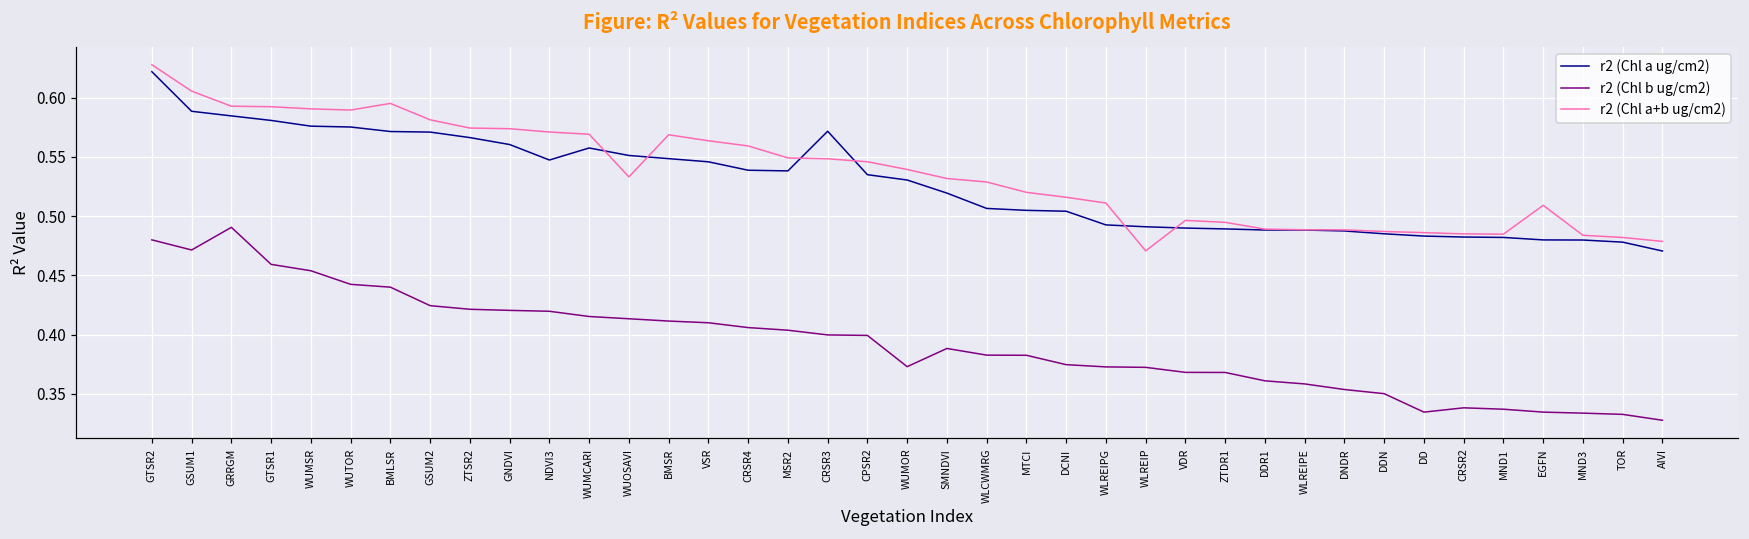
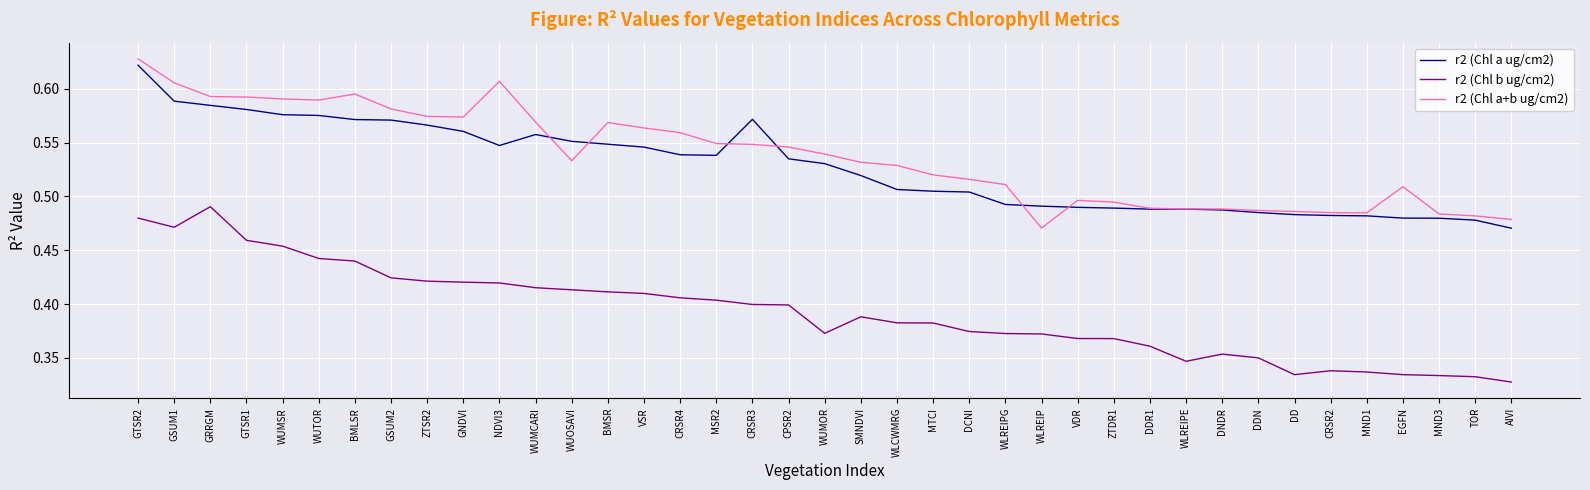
  {
    "r2 (Chl a ug/cm2)": {
      "GTSR2": 0.622,
      "GSUM1": 0.588,
      "GRRGM": 0.585,
      "GTSR1": 0.581,
      "WUMSR": 0.576,
      "WUTOR": 0.575,
      "BMLSR": 0.571,
      "GSUM2": 0.571,
      "ZTSR2": 0.566,
      "GNDVI": 0.560,
      "NDVI3": 0.547,
      "WUMCARI": 0.557,
      "WUOSAVI": 0.551,
      "BMSR": 0.548,
      "VSR": 0.546,
      "CRSR4": 0.539,
      "MSR2": 0.538,
      "CRSR3": 0.572,
      "CPSR2": 0.535,
      "WUMOR": 0.530,
      "SMNDVI": 0.519,
      "WLCWMRG": 0.506,
      "MTCI": 0.505,
      "DCNI": 0.504,
      "WLREIPG": 0.493,
      "WLREIP": 0.491,
      "VDR": 0.490,
      "ZTDR1": 0.489,
      "DD": 0.483,
      "CRSR2": 0.482,
      "MND1": 0.482,
      "EGFN": 0.480,
      "MND3": 0.480,
      "TOR": 0.478,
      "AIVI": 0.470
    },
    "r2 (Chl b ug/cm2)": {
      "GTSR2": 0.480,
      "GSUM1": 0.471,
      "GRRGM": 0.490,
      "GTSR1": 0.459,
      "WUMSR": 0.454,
      "WUTOR": 0.442,
      "BMLSR": 0.440,
      "GSUM2": 0.424,
      "ZTSR2": 0.421,
      "GNDVI": 0.420,
      "NDVI3": 0.420,
      "WUMCARI": 0.415,
      "WUOSAVI": 0.413,
      "BMSR": 0.411,
      "VSR": 0.410,
      "CRSR4": 0.406,
      "MSR2": 0.404,
      "CRSR3": 0.400,
      "CPSR2": 0.399,
      "WUMOR": 0.373,
      "SMNDVI": 0.388,
      "WLCWMRG": 0.383,
      "MTCI": 0.382,
      "DCNI": 0.375,
      "WLREIPG": 0.373,
      "WLREIP": 0.372,
      "VDR": 0.368,
      "ZTDR1": 0.368,
      "DDR1": 0.361,
-     "WLREIPE": 0.358,
+     "WLREIPE": 0.347,
      "DNDR": 0.354,
      "DDN": 0.350,
      "DD": 0.335,
      "CRSR2": 0.338,
      "MND1": 0.337,
      "EGFN": 0.335,
      "MND3": 0.334,
      "TOR": 0.333,
      "AIVI": 0.328
    },
    "r2 (Chl a+b ug/cm2)": {
      "GTSR2": 0.628,
      "GSUM1": 0.605,
      "GRRGM": 0.593,
      "GTSR1": 0.592,
      "WUMSR": 0.590,
      "WUTOR": 0.589,
      "BMLSR": 0.595,
      "GSUM2": 0.581,
      "ZTSR2": 0.574,
      "GNDVI": 0.574,
-     "NDVI3": 0.571,
+     "NDVI3": 0.607,
      "WUMCARI": 0.569,
      "WUOSAVI": 0.533,
      "BMSR": 0.569,
      "VSR": 0.564,
      "CRSR4": 0.559,
      "MSR2": 0.549,
      "CRSR3": 0.548,
      "CPSR2": 0.546,
      "WUMOR": 0.539,
      "SMNDVI": 0.532,
      "WLCWMRG": 0.529,
      "MTCI": 0.520,
      "DCNI": 0.516,
      "WLREIPG": 0.511,
      "WLREIP": 0.471,
      "VDR": 0.496,
      "ZTDR1": 0.495,
      "DD": 0.486,
      "CRSR2": 0.485,
      "MND1": 0.485,
      "EGFN": 0.509,
      "MND3": 0.484,
      "TOR": 0.482,
      "AIVI": 0.479
    }
  }
